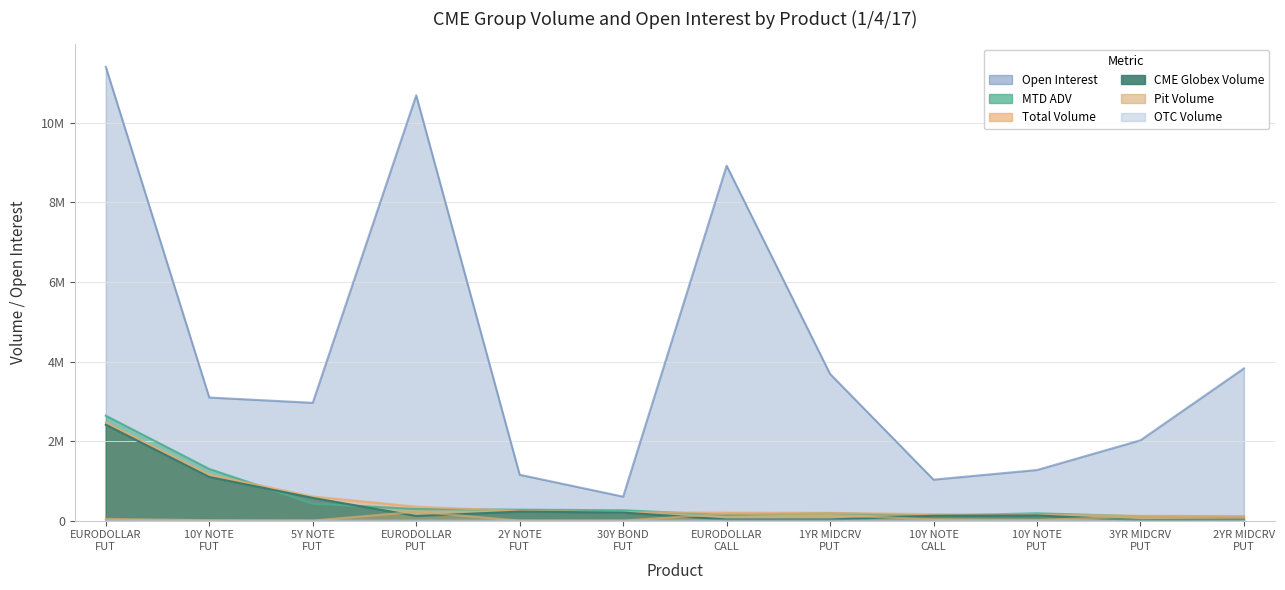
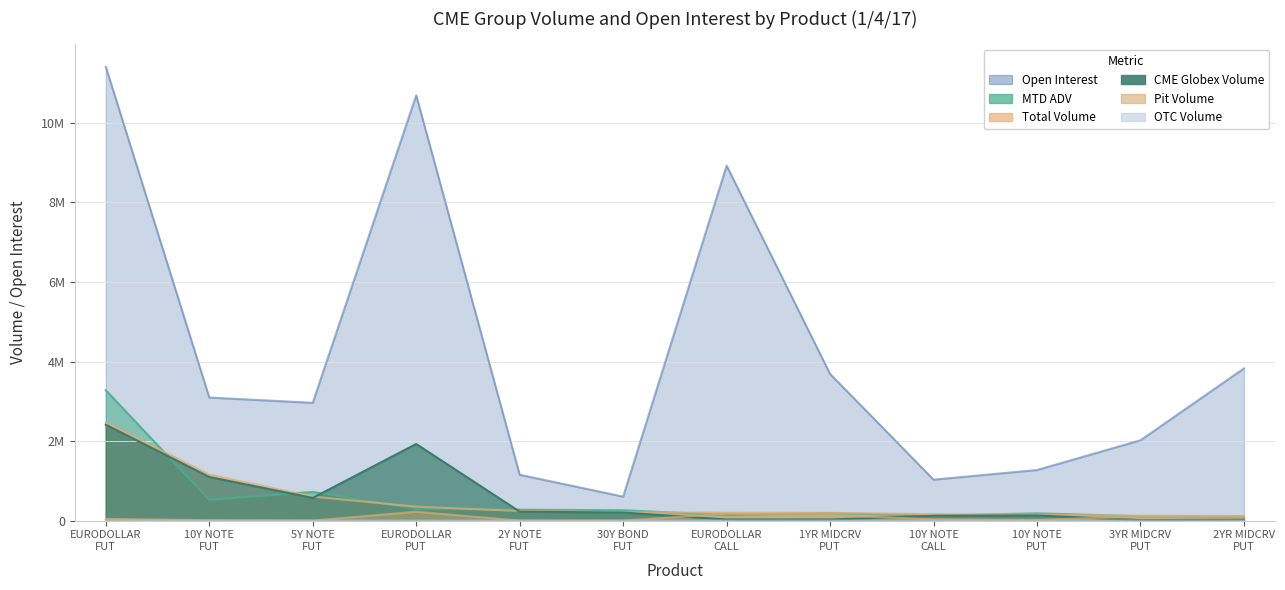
  {
    "MTD ADV": {
-     "EURODOLLAR FUT": 2600000,
-     "10Y NOTE FUT": 1300000,
-     "5Y NOTE FUT": 400000
+     "EURODOLLAR FUT": 3300000,
+     "10Y NOTE FUT": 500000,
+     "5Y NOTE FUT": 700000
    },
    "CME Globex Volume": {
-     "EURODOLLAR PUT": 100000
+     "EURODOLLAR PUT": 1900000
    }
  }
